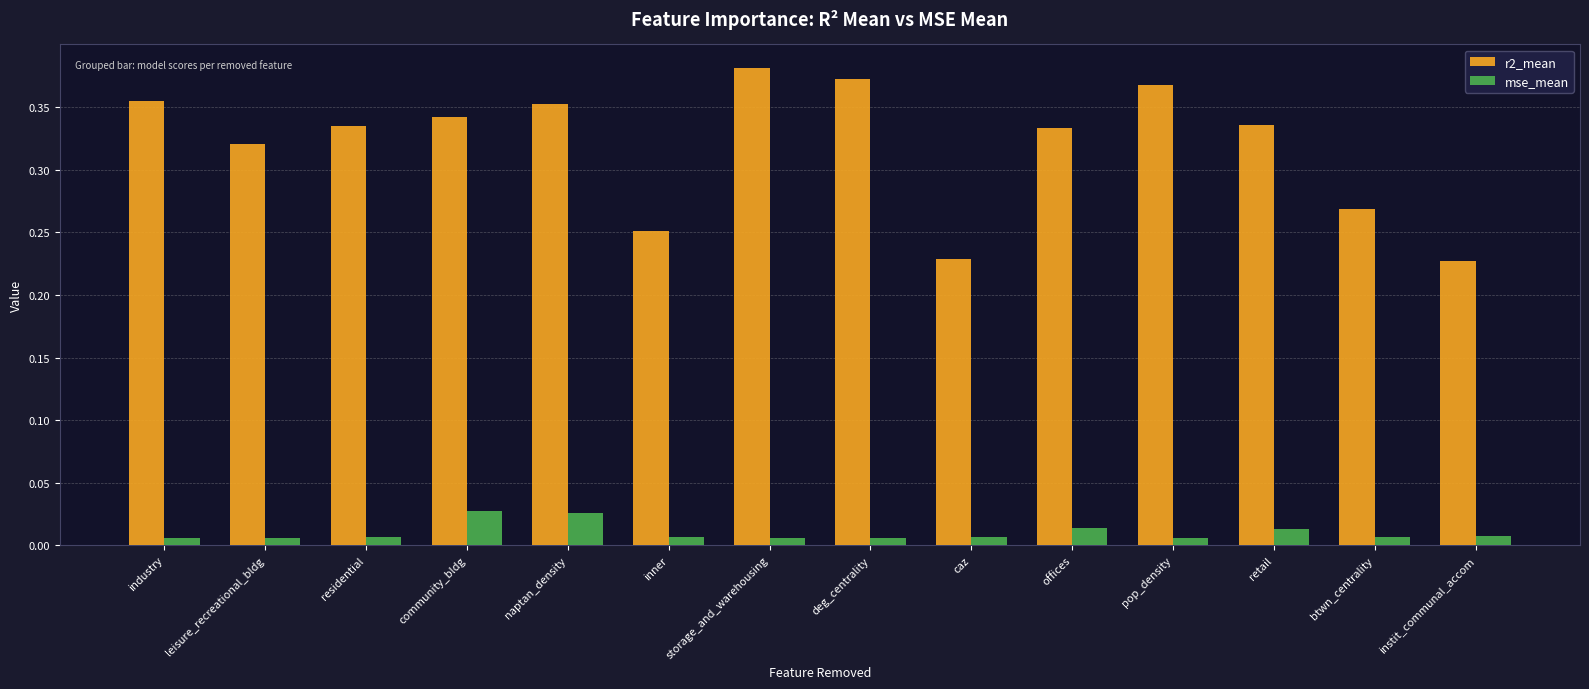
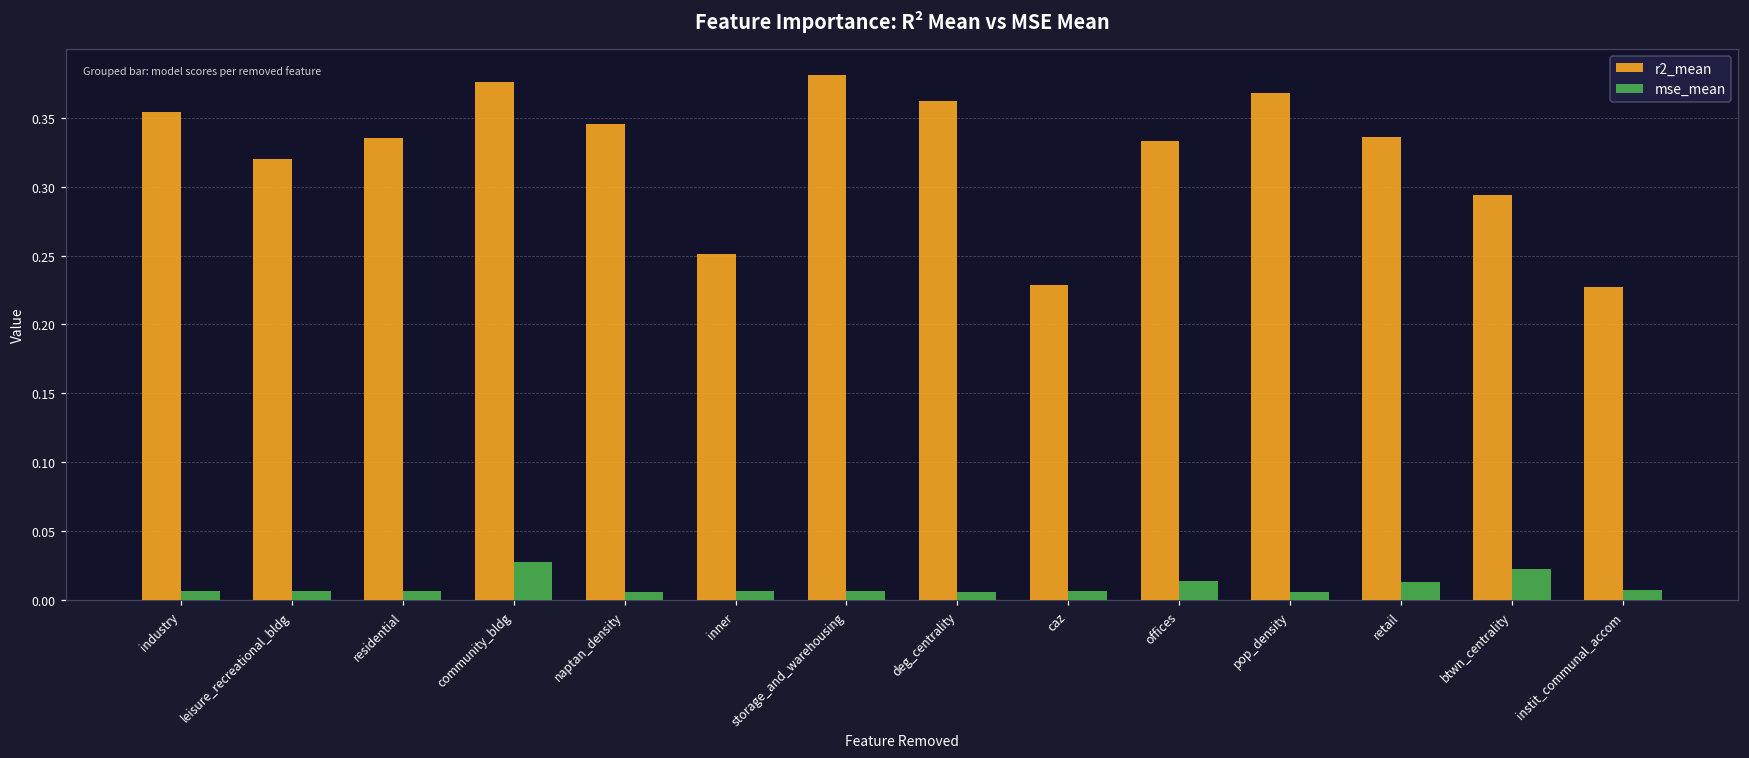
  {
    "r2_mean": {
      "industry": 0.355,
      "leisure_recreational_bldg": 0.320,
      "residential": 0.335,
-     "community_bldg": 0.342,
-     "naptan_density": 0.353,
+     "community_bldg": 0.376,
+     "naptan_density": 0.345,
      "inner": 0.251,
      "storage_and_warehousing": 0.381,
-     "deg_centrality": 0.373,
+     "deg_centrality": 0.362,
      "caz": 0.228,
      "offices": 0.333,
      "pop_density": 0.368,
      "retail": 0.336,
-     "btwn_centrality": 0.268,
+     "btwn_centrality": 0.294,
      "instit_communal_accom": 0.227
    },
    "mse_mean": {
      "industry": 0.006,
      "leisure_recreational_bldg": 0.006,
      "residential": 0.006,
      "community_bldg": 0.028,
-     "naptan_density": 0.026,
+     "naptan_density": 0.006,
      "inner": 0.007,
      "storage_and_warehousing": 0.006,
      "deg_centrality": 0.006,
      "caz": 0.006,
      "offices": 0.014,
      "pop_density": 0.006,
      "retail": 0.013,
-     "btwn_centrality": 0.007,
+     "btwn_centrality": 0.023,
      "instit_communal_accom": 0.007
    }
  }
